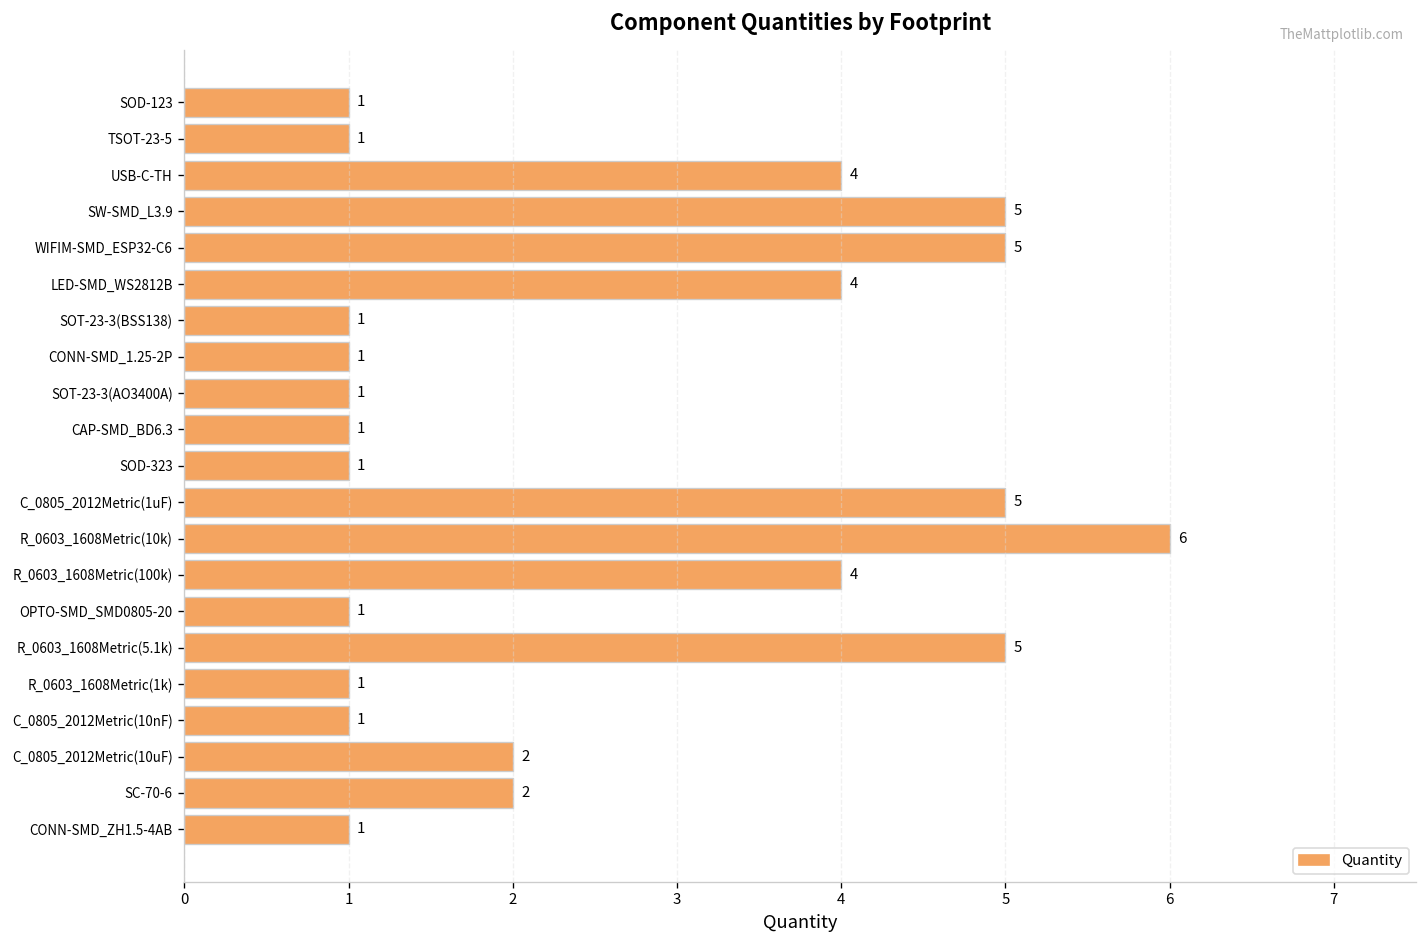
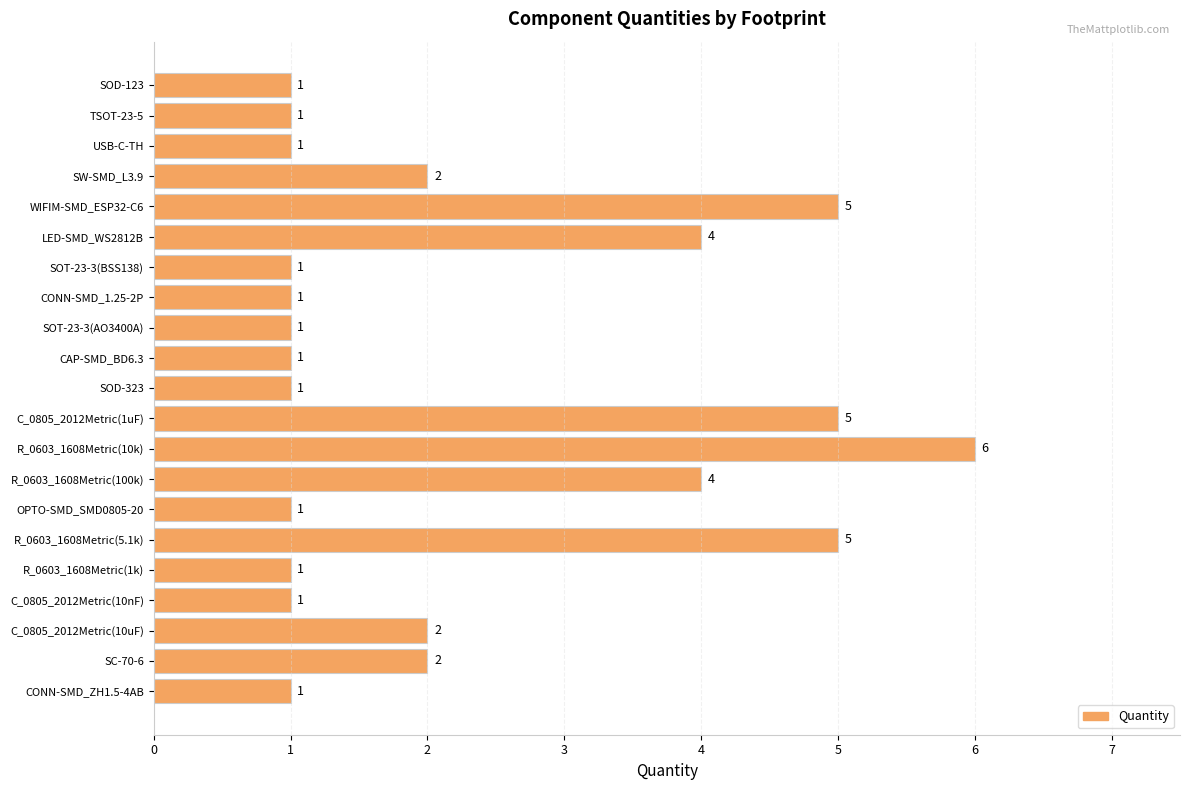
  {
    "SOD-123": 1,
    "TSOT-23-5": 1,
-   "USB-C-TH": 4,
-   "SW-SMD_L3.9": 5,
+   "USB-C-TH": 1,
+   "SW-SMD_L3.9": 2,
    "WIFIM-SMD_ESP32-C6": 5,
    "LED-SMD_WS2812B": 4,
    "SOT-23-3(BSS138)": 1,
    "CONN-SMD_1.25-2P": 1,
    "SOT-23-3(AO3400A)": 1,
    "CAP-SMD_BD6.3": 1,
    "SOD-323": 1,
    "C_0805_2012Metric(1uF)": 5,
    "R_0603_1608Metric(10k)": 6,
    "R_0603_1608Metric(100k)": 4,
    "OPTO-SMD_SMD0805-20": 1,
    "R_0603_1608Metric(5.1k)": 5,
    "R_0603_1608Metric(1k)": 1,
    "C_0805_2012Metric(10nF)": 1,
    "C_0805_2012Metric(10uF)": 2,
    "SC-70-6": 2,
    "CONN-SMD_ZH1.5-4AB": 1
  }
